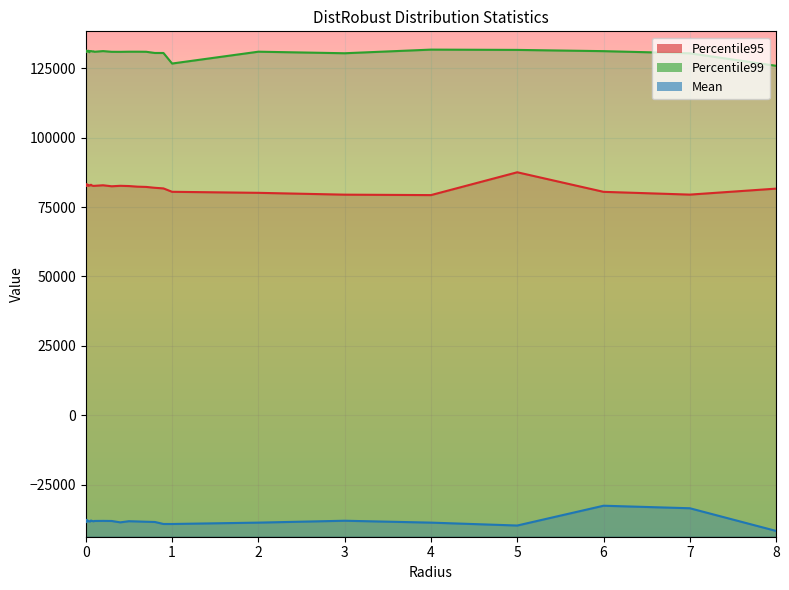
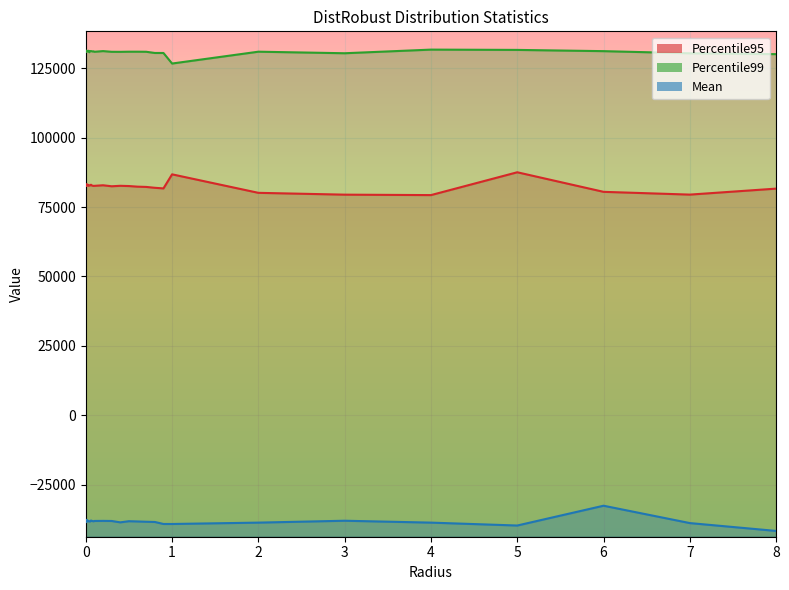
  {
    "Percentile95": {
      "0": 83000,
-     "1": 81000,
+     "1": 87000,
      "2": 80000,
      "3": 79000,
      "4": 79000,
      "5": 88000,
      "6": 80000,
      "7": 79000,
      "8": 82000
    },
    "Percentile99": {
      "0": 131000,
      "1": 127000,
      "2": 131000,
      "3": 130000,
      "4": 132000,
      "5": 132000,
      "6": 131000,
-     "8": 126000
+     "8": 130000
    },
    "Mean": {
      "0": -38000,
      "1": -39000,
      "2": -39000,
      "3": -38000,
      "4": -39000,
      "5": -40000,
      "6": -33000,
-     "7": -34000,
+     "7": -39000,
      "8": -42000
    }
  }
